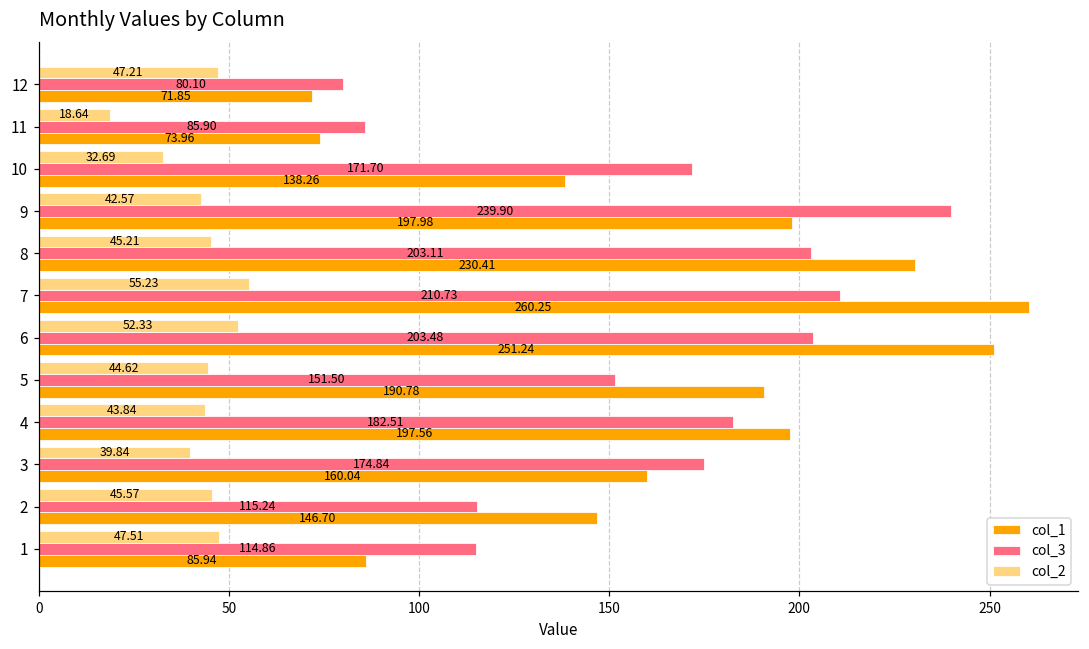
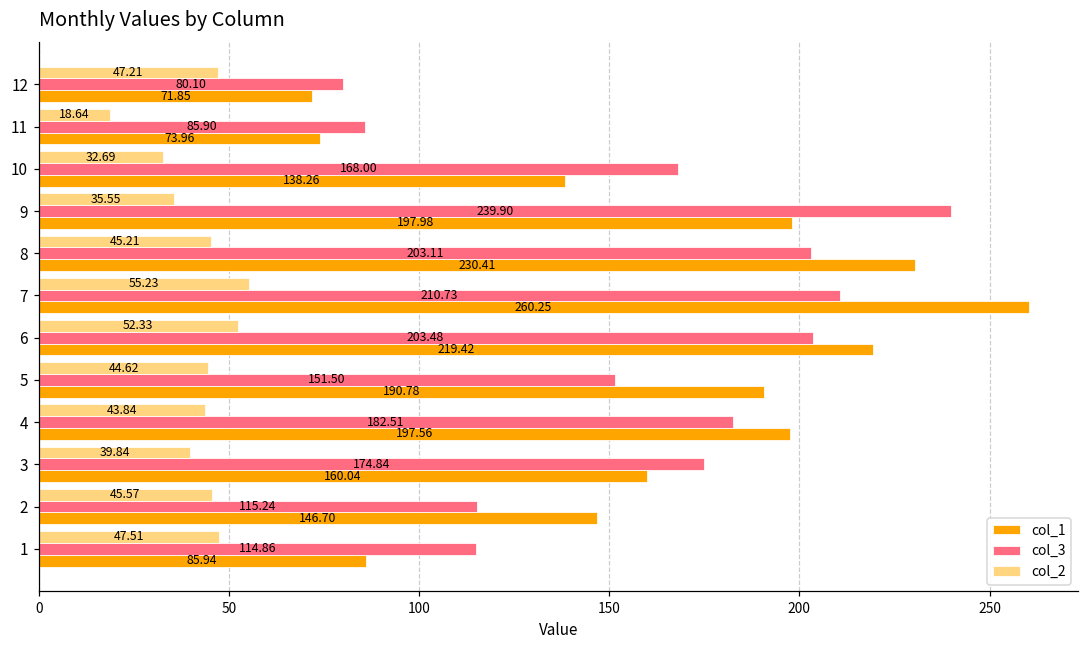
  {
    "col_1": {
      "12": 71.85,
      "11": 73.96,
      "10": 138.26,
      "9": 197.98,
      "8": 230.41,
      "7": 260.25,
-     "6": 251.24,
+     "6": 219.42,
      "5": 190.78,
      "4": 197.56,
      "3": 160.04,
      "2": 146.70,
      "1": 85.94
    },
    "col_3": {
      "12": 80.10,
      "11": 85.90,
-     "10": 171.70,
+     "10": 168.00,
      "9": 239.90,
      "8": 203.11,
      "7": 210.73,
      "6": 203.48,
      "5": 151.50,
      "4": 182.51,
      "3": 174.84,
      "2": 115.24,
      "1": 114.86
    },
    "col_2": {
      "12": 47.21,
      "11": 18.64,
      "10": 32.69,
-     "9": 42.57,
+     "9": 35.55,
      "8": 45.21,
      "7": 55.23,
      "6": 52.33,
      "5": 44.62,
      "4": 43.84,
      "3": 39.84,
      "2": 45.57,
      "1": 47.51
    }
  }
